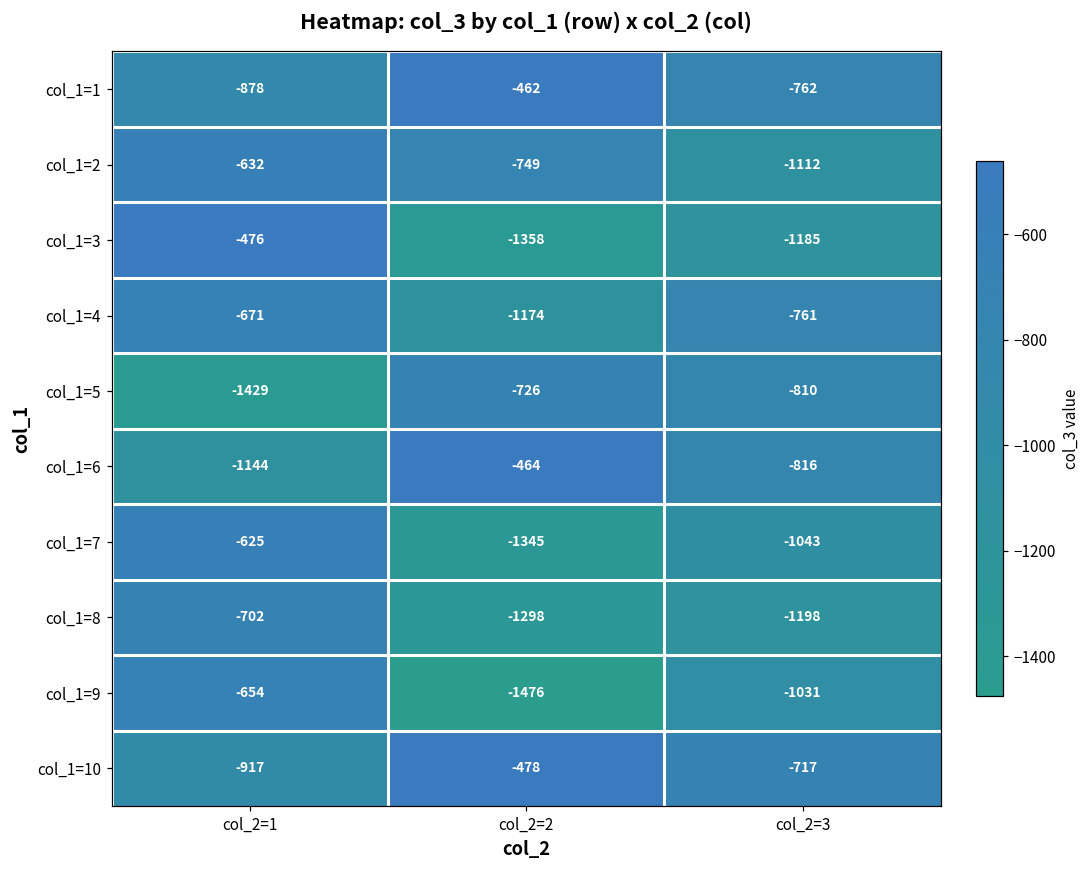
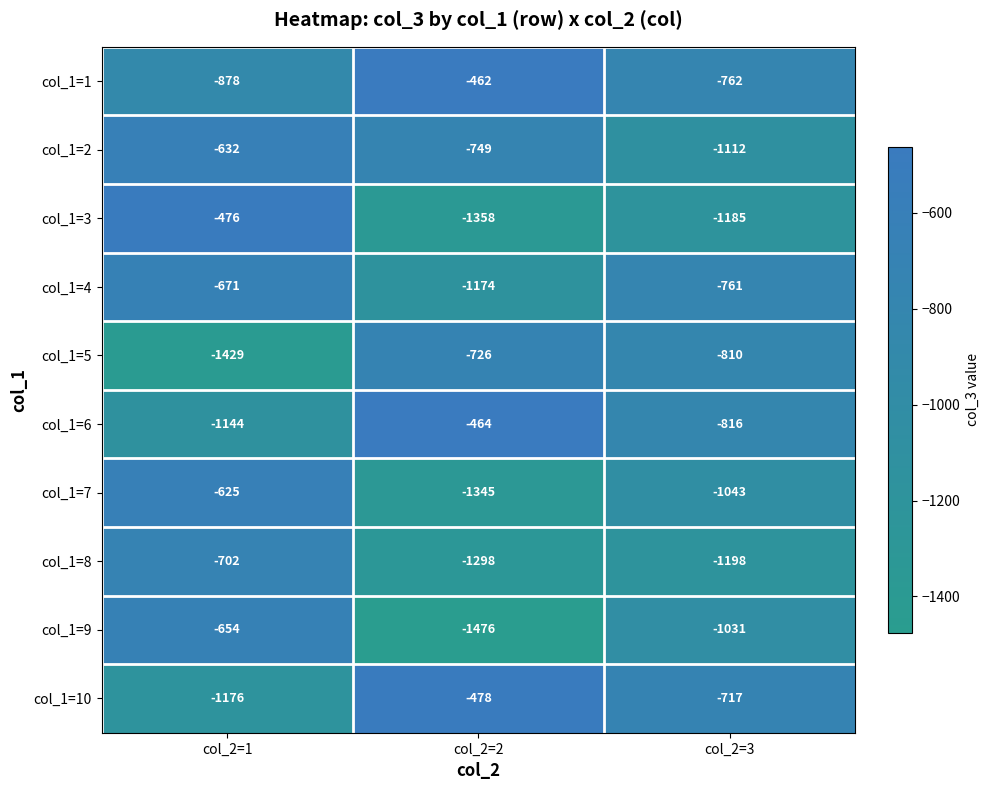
  {
    "col_1=1": {
      "col_2=1": -878,
      "col_2=2": -462,
      "col_2=3": -762
    },
    "col_1=2": {
      "col_2=1": -632,
      "col_2=2": -749,
      "col_2=3": -1112
    },
    "col_1=3": {
      "col_2=1": -476,
      "col_2=2": -1358,
      "col_2=3": -1185
    },
    "col_1=4": {
      "col_2=1": -671,
      "col_2=2": -1174,
      "col_2=3": -761
    },
    "col_1=5": {
      "col_2=1": -1429,
      "col_2=2": -726,
      "col_2=3": -810
    },
    "col_1=6": {
      "col_2=1": -1144,
      "col_2=2": -464,
      "col_2=3": -816
    },
    "col_1=7": {
      "col_2=1": -625,
      "col_2=2": -1345,
      "col_2=3": -1043
    },
    "col_1=8": {
      "col_2=1": -702,
      "col_2=2": -1298,
      "col_2=3": -1198
    },
    "col_1=9": {
      "col_2=1": -654,
      "col_2=2": -1476,
      "col_2=3": -1031
    },
    "col_1=10": {
-     "col_2=1": -917,
+     "col_2=1": -1176,
      "col_2=2": -478,
      "col_2=3": -717
    }
  }
